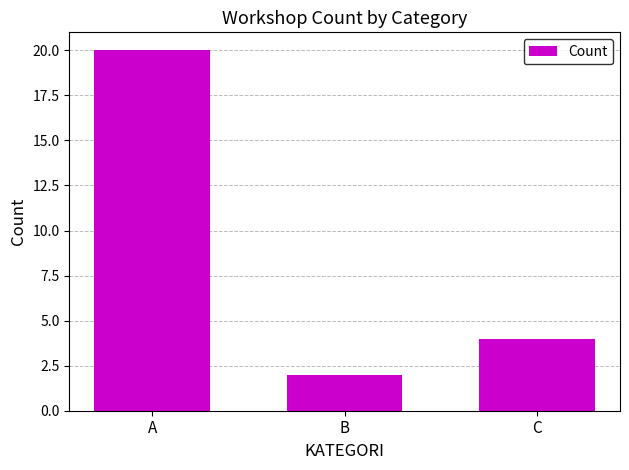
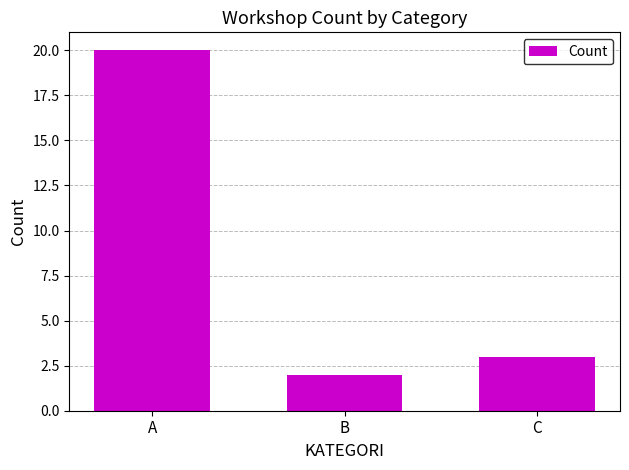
  {
    "A": 20,
    "B": 2,
-   "C": 4
+   "C": 3
  }
